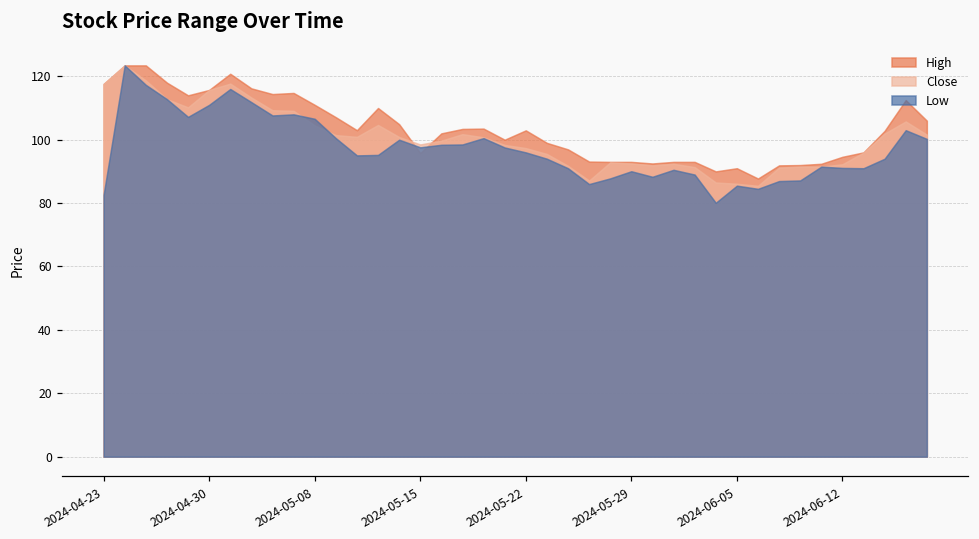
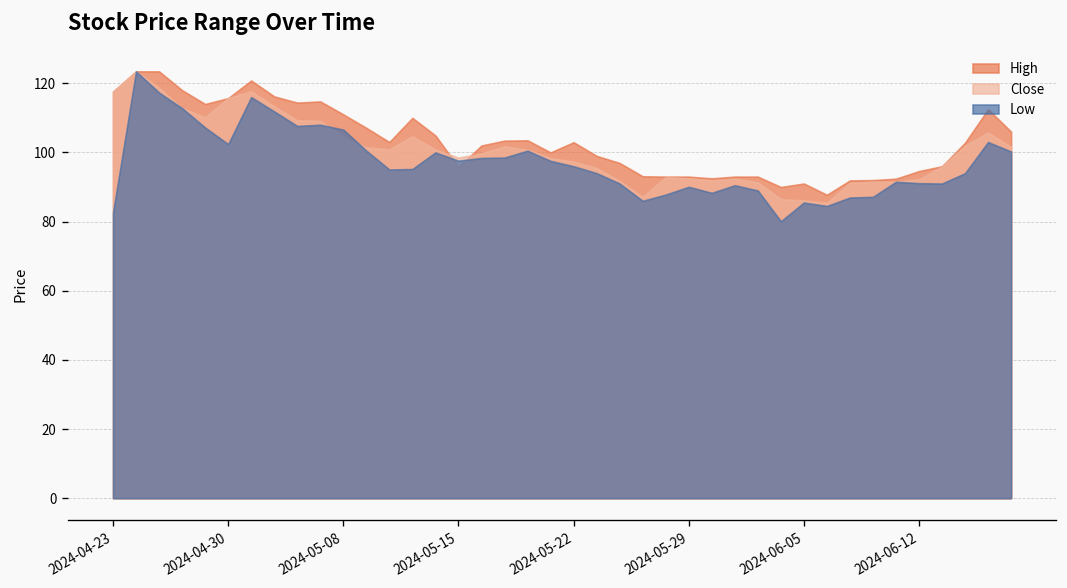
  {
    "High": {
      "2024-05-08": 111,
      "2024-05-15": 96,
      "2024-05-22": 103,
      "2024-06-05": 91,
      "2024-06-12": 95
    },
    "Close": {
      "2024-05-08": 105,
      "2024-05-15": 99,
      "2024-05-22": 97,
      "2024-06-12": 92
    },
    "Low": {
      "2024-04-23": 83,
-     "2024-04-30": 111,
+     "2024-04-30": 102,
      "2024-05-08": 107,
      "2024-05-15": 98,
      "2024-05-22": 96,
      "2024-05-29": 90,
      "2024-06-12": 91
    }
  }
